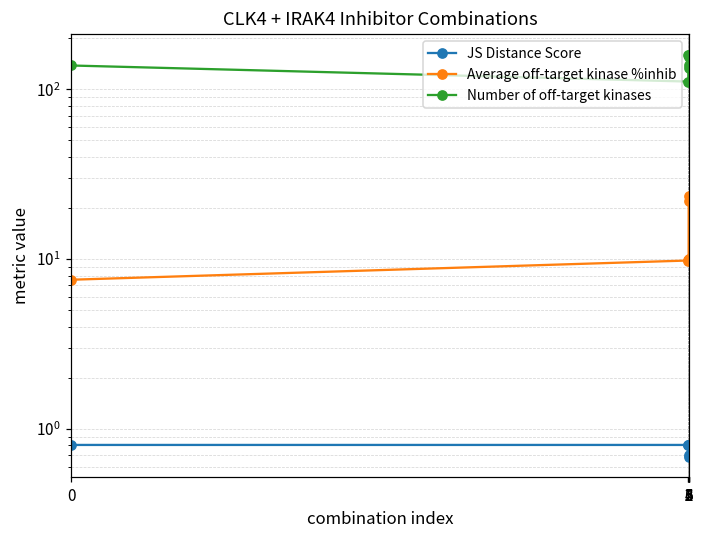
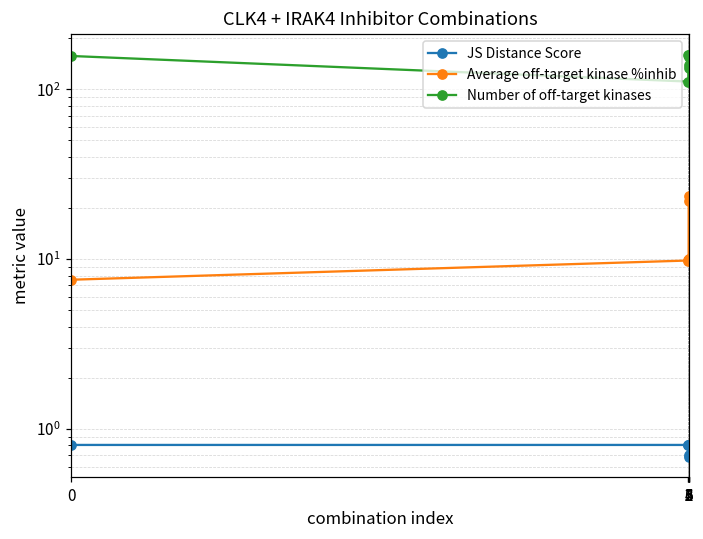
  {
    "JS Distance Score": {
      "0": 0.8
    },
    "Average off-target kinase %inhib": {
      "0": 8
    },
    "Number of off-target kinases": {
-     "0": 140
+     "0": 160
    }
  }
